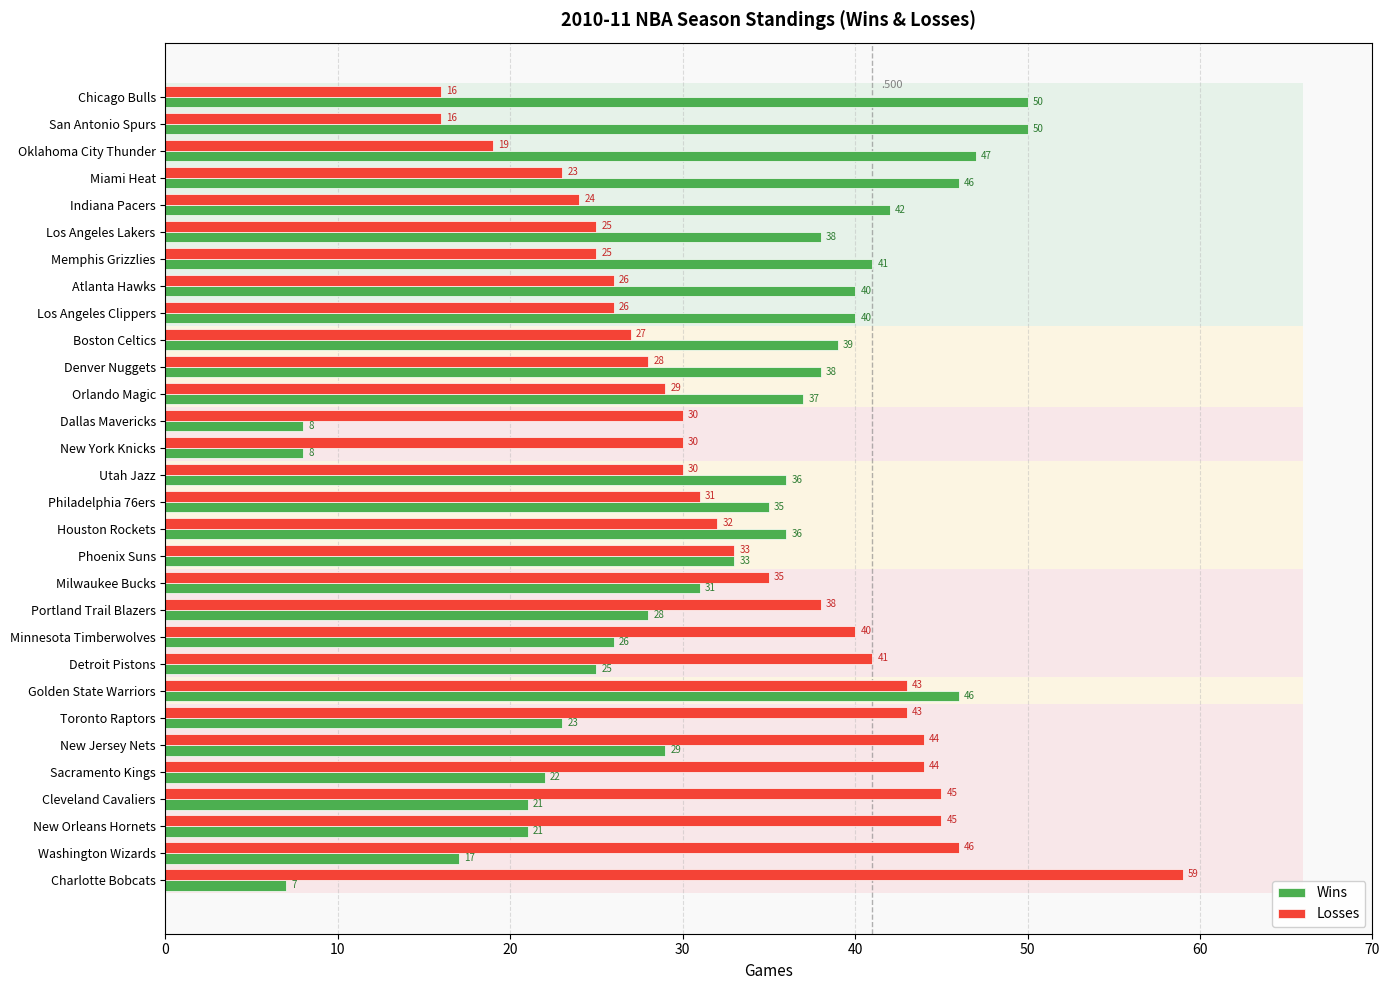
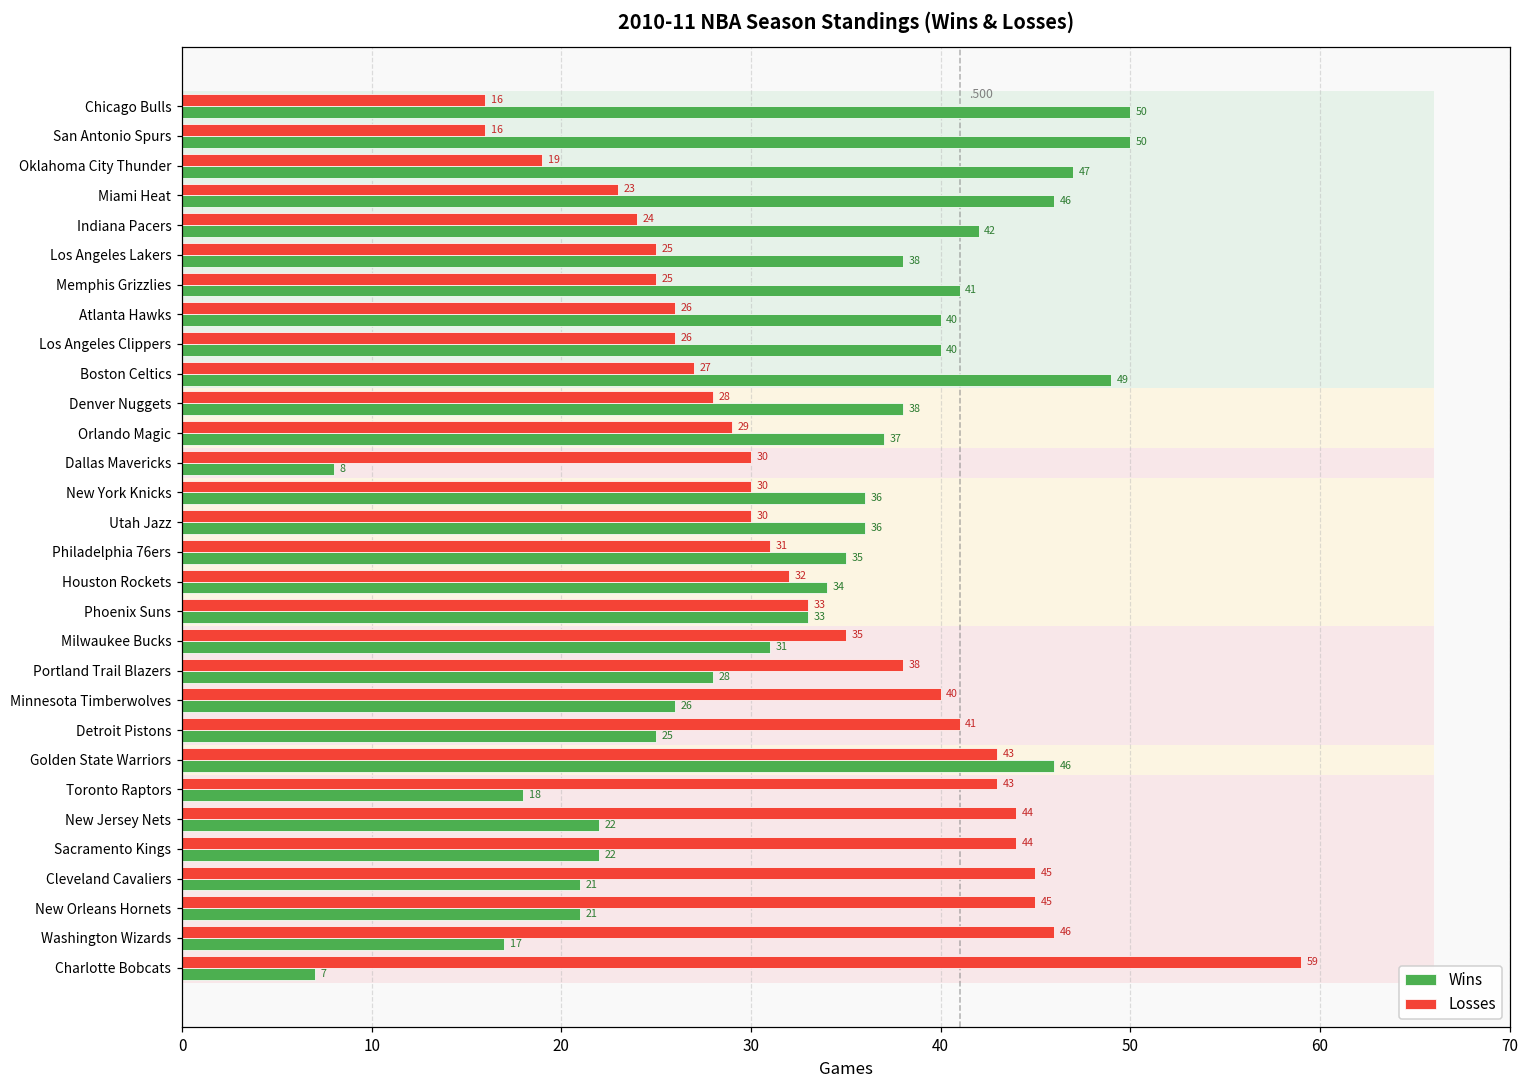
  {
    "Wins": {
-     "Boston Celtics": 39,
-     "New York Knicks": 8,
-     "Houston Rockets": 36,
-     "Toronto Raptors": 23,
-     "New Jersey Nets": 29
+     "Boston Celtics": 49,
+     "New York Knicks": 36,
+     "Houston Rockets": 34,
+     "Toronto Raptors": 18,
+     "New Jersey Nets": 22
    }
  }
